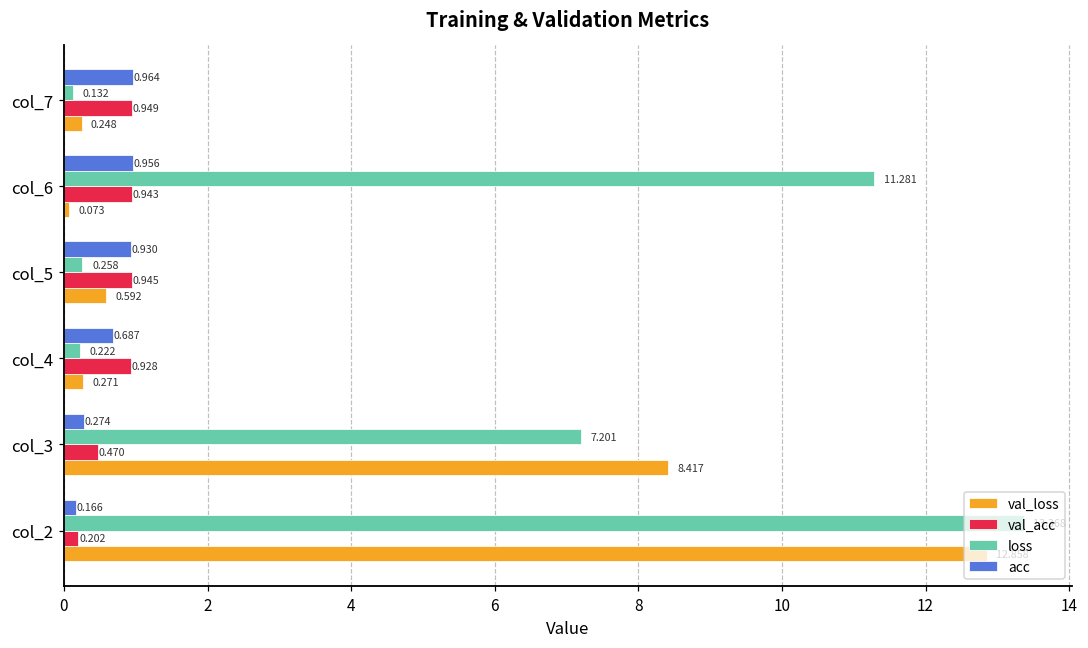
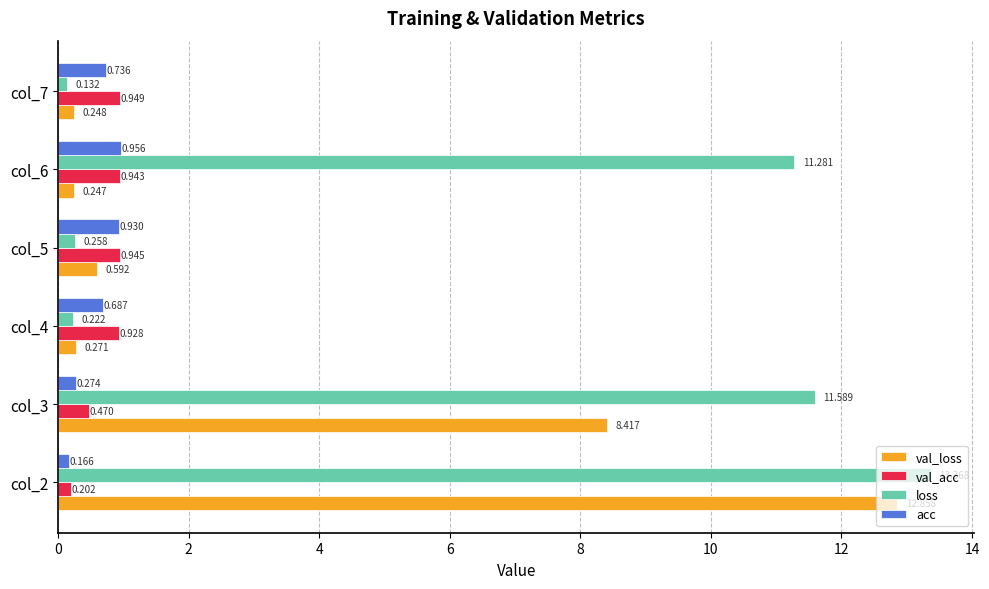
  {
    "val_loss": {
      "col_7": 0.248,
-     "col_6": 0.073,
+     "col_6": 0.247,
      "col_5": 0.592,
      "col_4": 0.271,
      "col_3": 8.417
    },
    "val_acc": {
      "col_7": 0.949,
      "col_6": 0.943,
      "col_5": 0.945,
      "col_4": 0.928,
      "col_3": 0.470,
      "col_2": 0.202
    },
    "loss": {
      "col_7": 0.132,
      "col_6": 11.281,
      "col_5": 0.258,
      "col_4": 0.222,
-     "col_3": 7.201
+     "col_3": 11.589
    },
    "acc": {
-     "col_7": 0.964,
+     "col_7": 0.736,
      "col_6": 0.956,
      "col_5": 0.930,
      "col_4": 0.687,
      "col_3": 0.274,
      "col_2": 0.166
    }
  }
